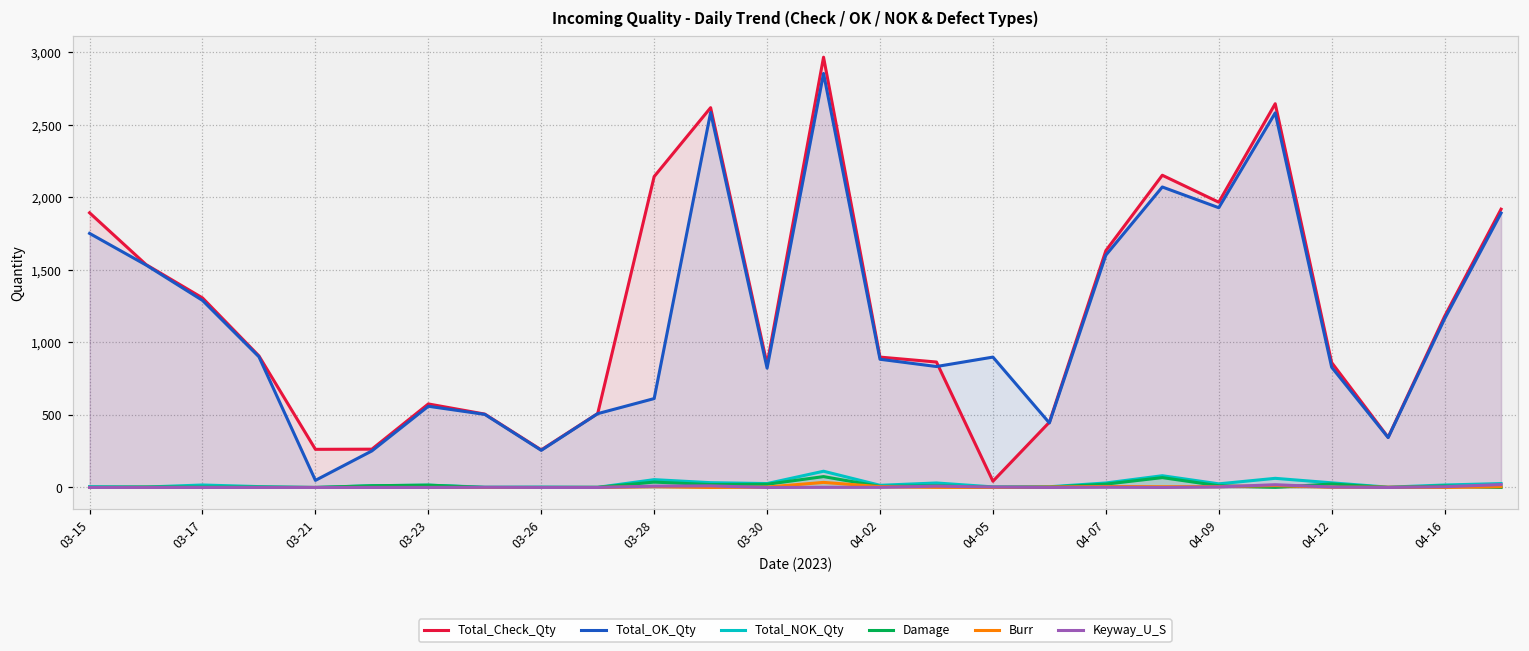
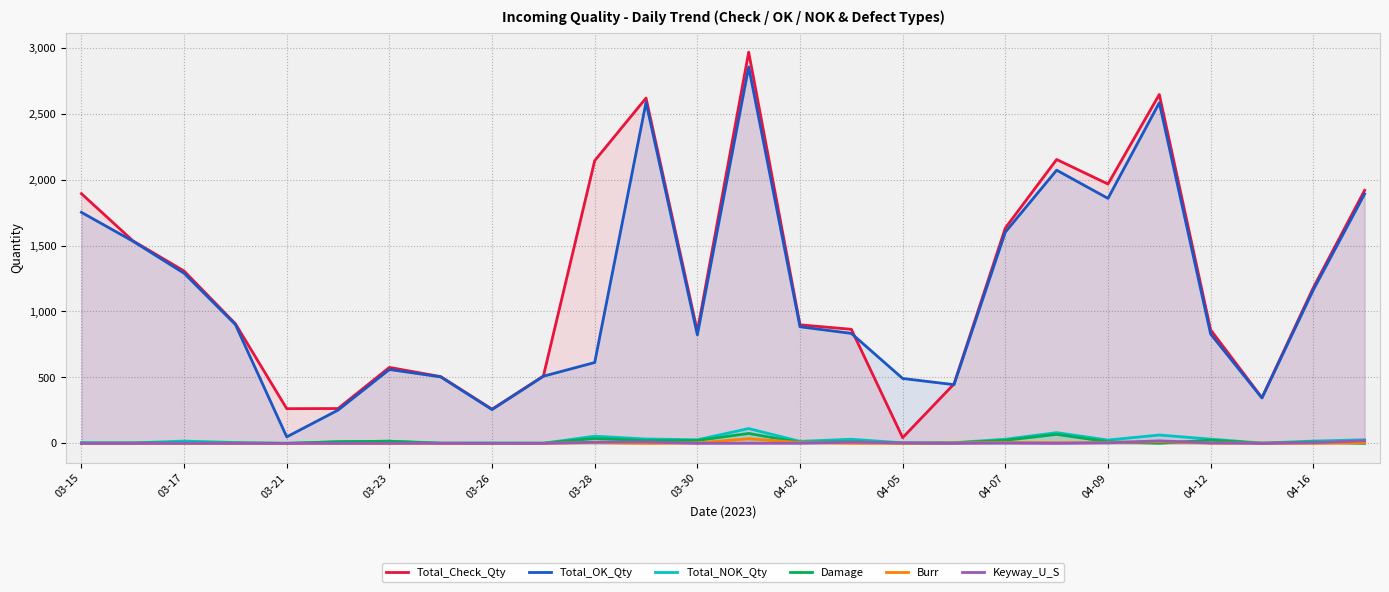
  {
    "Total_Check_Qty": {
      "03-15": "1,890",
      "03-21": "260",
      "03-28": "2,140",
      "03-30": "850",
      "04-05": "40",
      "04-07": "1,630",
      "04-09": "1,970",
      "04-12": "860"
    },
    "Total_OK_Qty": {
      "03-15": "1,750",
      "03-21": "50",
      "03-28": "610",
      "03-30": "820",
-     "04-05": "900",
+     "04-05": "490",
      "04-07": "1,600",
-     "04-09": "1,930",
+     "04-09": "1,860",
      "04-12": "830"
    }
  }
